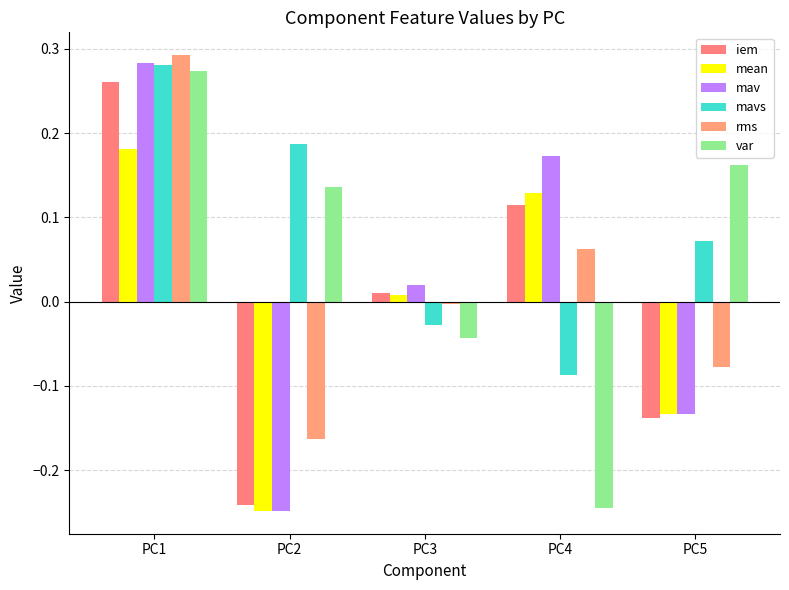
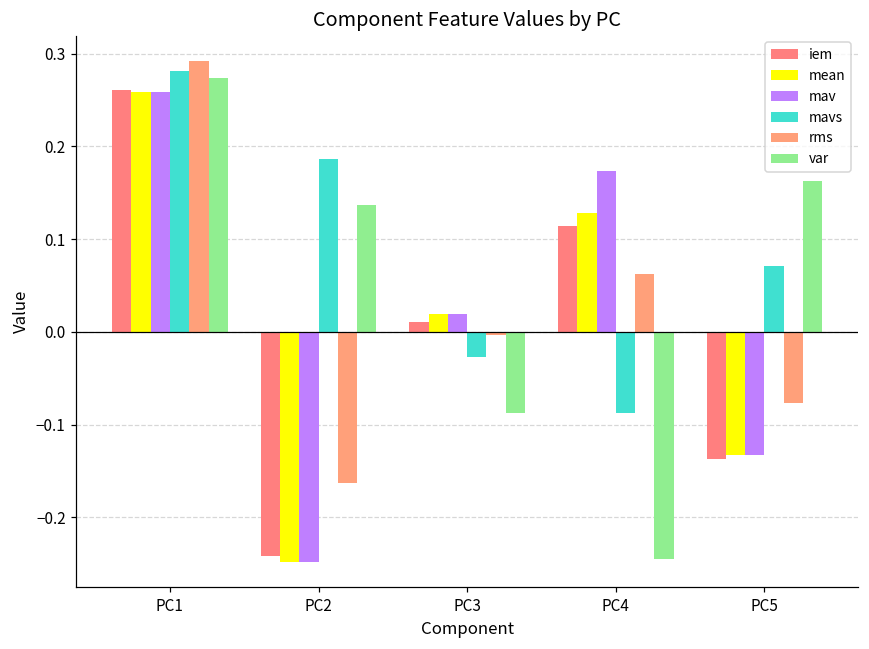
  {
    "mean": {
-     "PC1": 0.18,
+     "PC1": 0.26,
      "PC2": -0.25,
-     "PC3": 0.01,
+     "PC3": 0.02,
      "PC4": 0.13,
      "PC5": -0.13
    },
    "mav": {
-     "PC1": 0.28,
+     "PC1": 0.26,
      "PC2": -0.25,
      "PC3": 0.02,
      "PC4": 0.17,
      "PC5": -0.13
    },
    "mavs": {
      "PC1": 0.28,
      "PC2": 0.19,
      "PC3": -0.03,
      "PC4": -0.09,
      "PC5": 0.07
    },
    "var": {
      "PC1": 0.27,
      "PC2": 0.14,
-     "PC3": -0.04,
+     "PC3": -0.09,
      "PC4": -0.25,
      "PC5": 0.16
    }
  }
